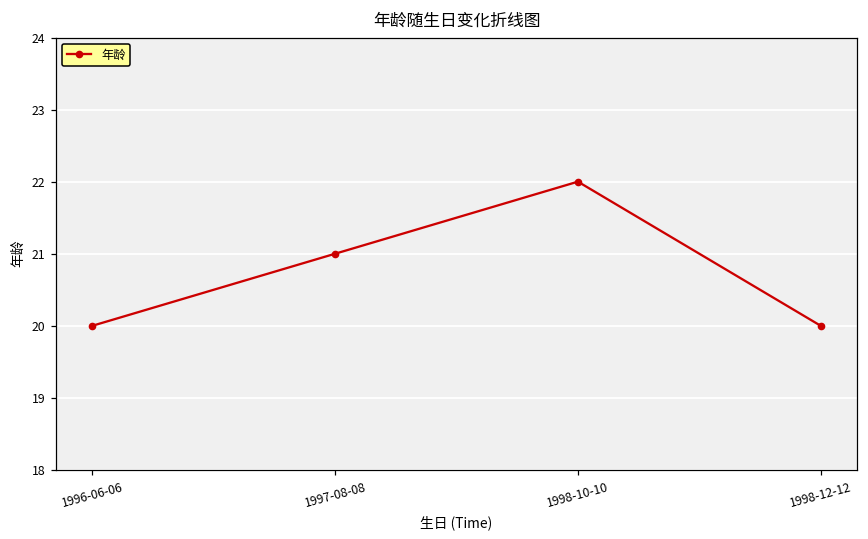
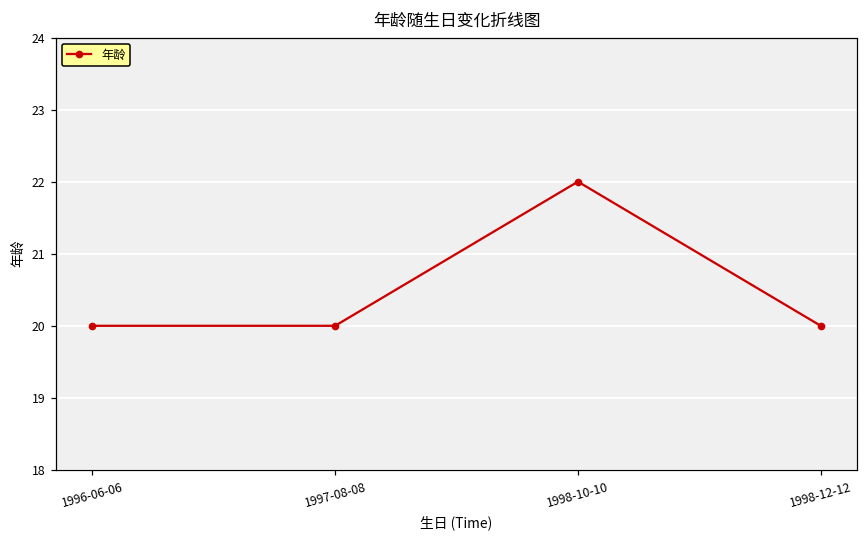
  {
    "1996-06-06": 20,
-   "1997-08-08": 21,
+   "1997-08-08": 20,
    "1998-10-10": 22,
    "1998-12-12": 20
  }
